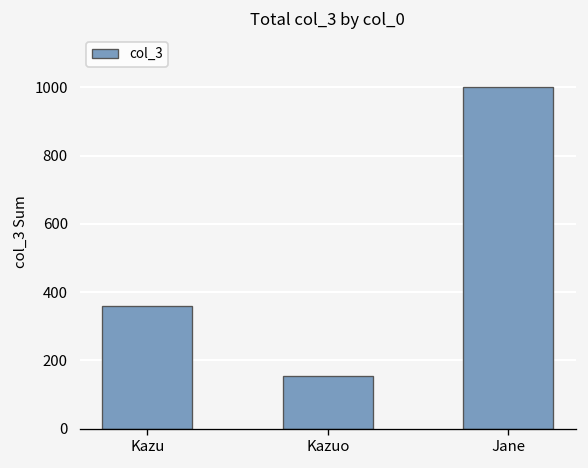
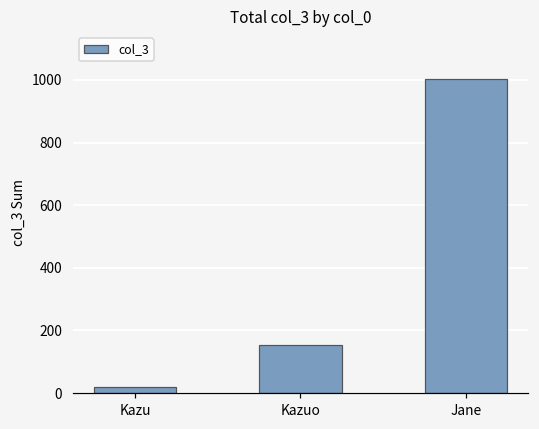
  {
-   "Kazu": 360,
+   "Kazu": 20,
    "Kazuo": 150,
    "Jane": 1000
  }
